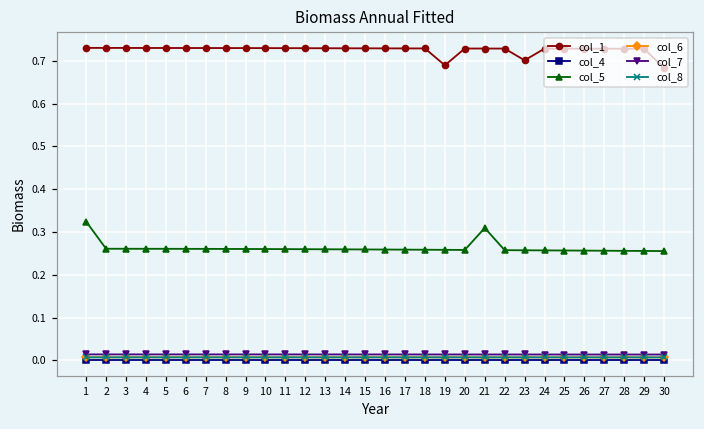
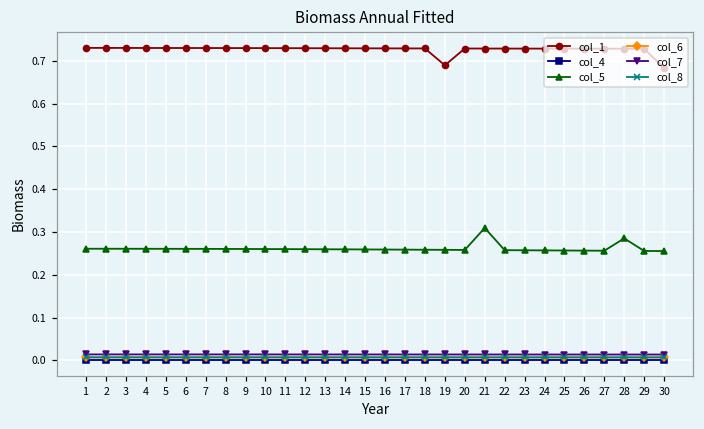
  {
    "col_1": {
      "1": 0.73,
      "2": 0.73,
      "3": 0.73,
      "4": 0.73,
      "5": 0.73,
      "6": 0.73,
      "7": 0.73,
      "8": 0.73,
      "9": 0.73,
      "10": 0.73,
      "11": 0.73,
      "12": 0.73,
      "13": 0.73,
      "14": 0.73,
      "15": 0.73,
      "16": 0.73,
      "17": 0.73,
      "18": 0.73,
      "19": 0.69,
      "20": 0.73,
      "21": 0.73,
      "22": 0.73,
-     "23": 0.70
+     "23": 0.73
    },
    "col_4": {
      "1": 0.00,
      "2": 0.00,
      "3": 0.00,
      "4": 0.00,
      "5": 0.00,
      "6": 0.00,
      "7": 0.00,
      "8": 0.00,
      "9": 0.00,
      "10": 0.00,
      "11": 0.00,
      "12": 0.00,
      "13": 0.00,
      "14": 0.00,
      "15": 0.00,
      "16": 0.00,
      "17": 0.00,
      "18": 0.00,
      "19": 0.00,
      "20": 0.00,
      "21": 0.00,
      "22": 0.00,
      "23": 0.00,
      "24": 0.00,
      "25": 0.00,
      "26": 0.00,
      "27": 0.00,
      "28": 0.00,
      "29": 0.00,
      "30": 0.00
    },
    "col_5": {
-     "1": 0.32,
+     "1": 0.26,
      "2": 0.26,
      "3": 0.26,
      "4": 0.26,
      "5": 0.26,
      "6": 0.26,
      "7": 0.26,
      "8": 0.26,
      "9": 0.26,
      "10": 0.26,
      "11": 0.26,
      "12": 0.26,
      "13": 0.26,
      "14": 0.26,
      "15": 0.26,
      "16": 0.26,
      "17": 0.26,
      "18": 0.26,
      "19": 0.26,
      "20": 0.26,
      "21": 0.31,
      "22": 0.26,
      "23": 0.26,
      "24": 0.26,
      "25": 0.26,
      "26": 0.26,
      "27": 0.26,
-     "28": 0.26,
+     "28": 0.29,
      "29": 0.26,
      "30": 0.26
    },
    "col_8": {
      "1": 0.01,
      "2": 0.01,
      "3": 0.01,
      "4": 0.01,
      "5": 0.01,
      "6": 0.01,
      "7": 0.01,
      "8": 0.01,
      "9": 0.01,
      "10": 0.01,
      "11": 0.01,
      "12": 0.01,
      "13": 0.01,
      "14": 0.01,
      "15": 0.01,
      "16": 0.01,
      "17": 0.01,
      "18": 0.01,
      "19": 0.01,
      "20": 0.01,
      "21": 0.01,
      "22": 0.01,
      "23": 0.01,
      "24": 0.01,
      "25": 0.01,
      "26": 0.01,
      "27": 0.01,
      "28": 0.01,
      "29": 0.01,
      "30": 0.01
    },
    "col_7": {
      "1": 0.01,
      "2": 0.01,
      "3": 0.01,
      "4": 0.01,
      "5": 0.01,
      "6": 0.01,
      "7": 0.01,
      "8": 0.01,
      "9": 0.01,
      "10": 0.01,
      "11": 0.01,
      "12": 0.01,
      "13": 0.01,
      "14": 0.01,
      "15": 0.01,
      "16": 0.01,
      "17": 0.01,
      "18": 0.01,
      "19": 0.01,
      "23": 0.01,
      "24": 0.01,
      "25": 0.01,
      "26": 0.01,
      "27": 0.01,
      "28": 0.01,
      "29": 0.01,
      "30": 0.01
    }
  }
